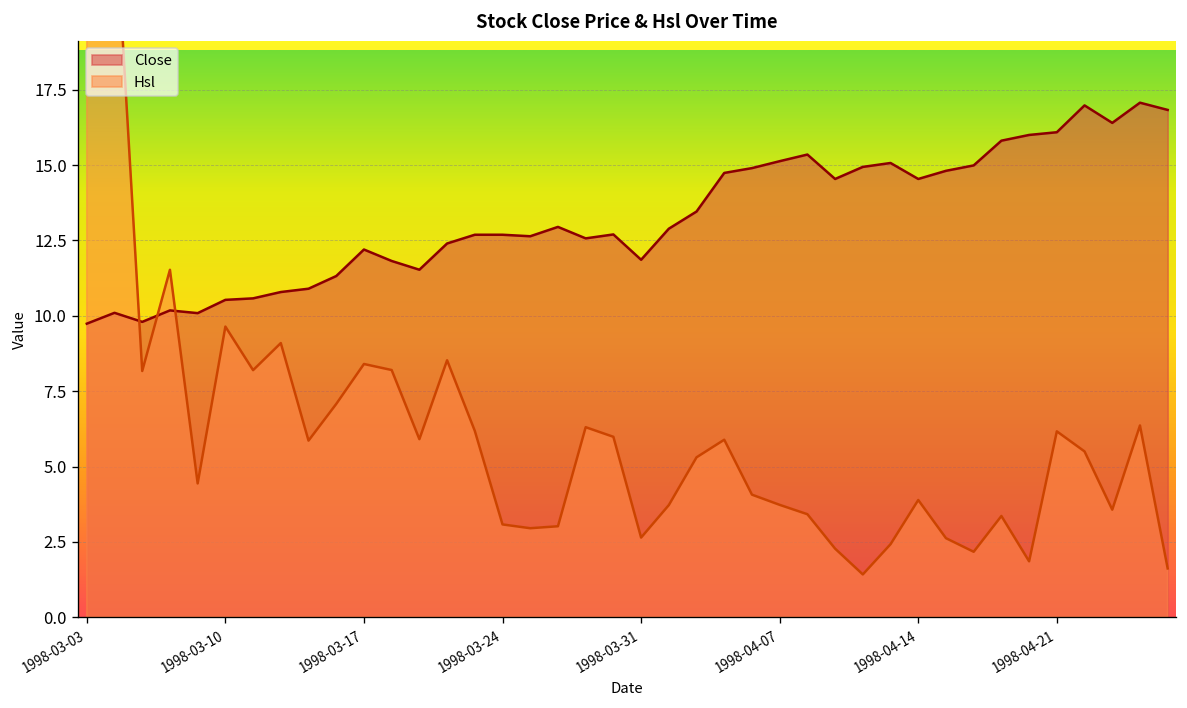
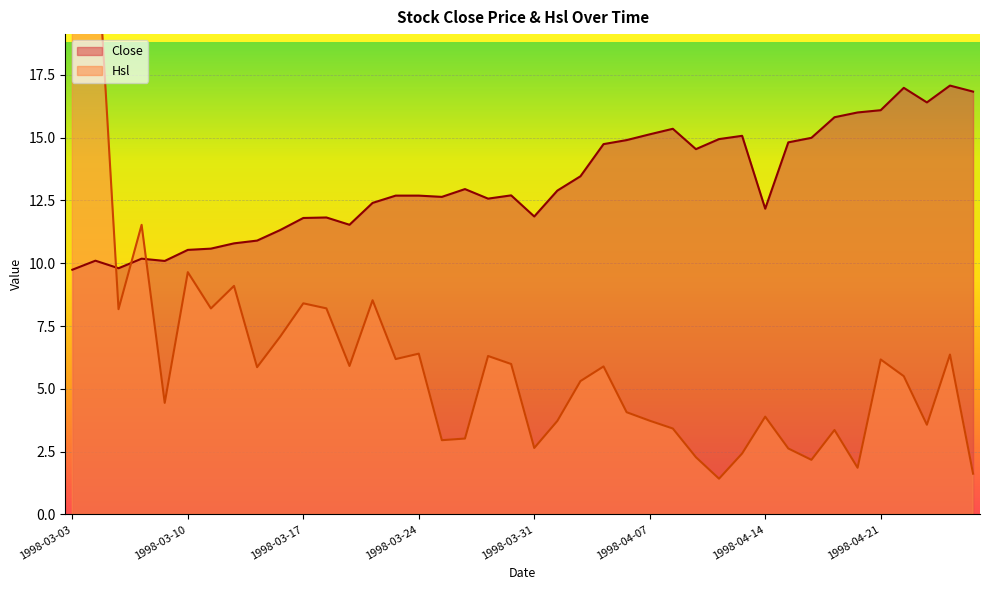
  {
    "Close": {
      "1998-03-03": 9.7,
      "1998-03-10": 10.5,
-     "1998-03-17": 12.2,
+     "1998-03-17": 11.8,
      "1998-03-24": 12.7,
      "1998-03-31": 11.9,
      "1998-04-07": 15.1,
-     "1998-04-14": 14.5,
+     "1998-04-14": 12.2,
      "1998-04-21": 16.1
    },
    "Hsl": {
      "1998-03-10": 9.6,
      "1998-03-17": 8.4,
-     "1998-03-24": 3.1,
+     "1998-03-24": 6.4,
      "1998-03-31": 2.6,
      "1998-04-07": 3.7,
      "1998-04-14": 3.9,
      "1998-04-21": 6.2
    }
  }
